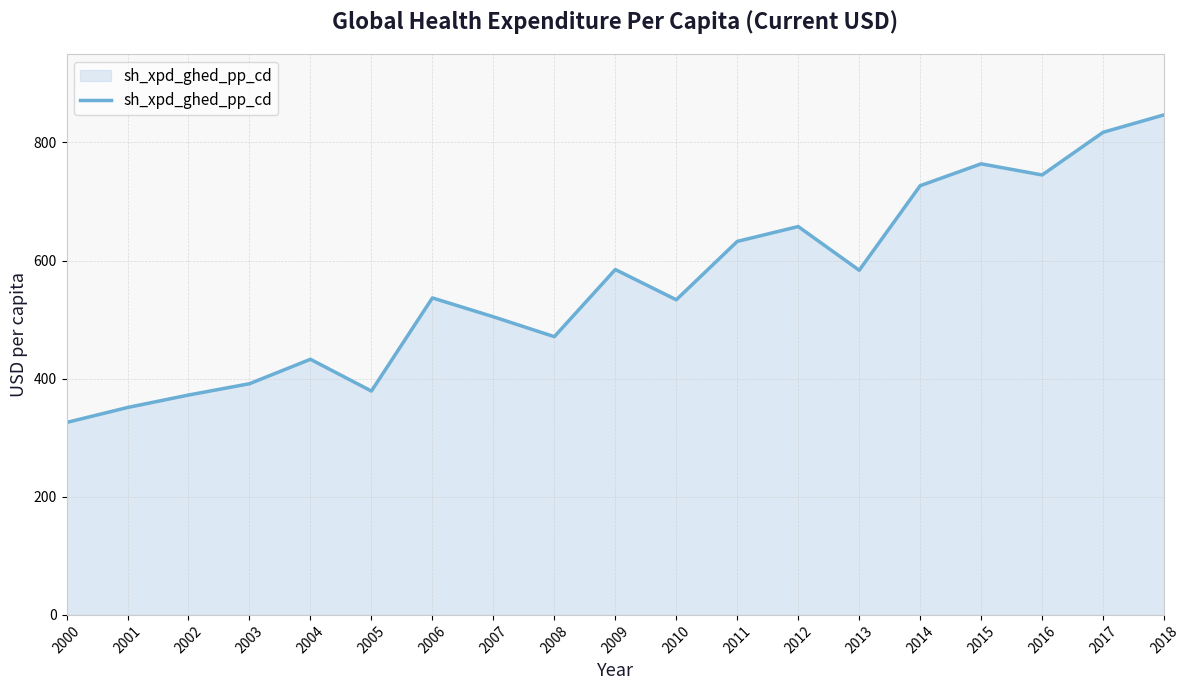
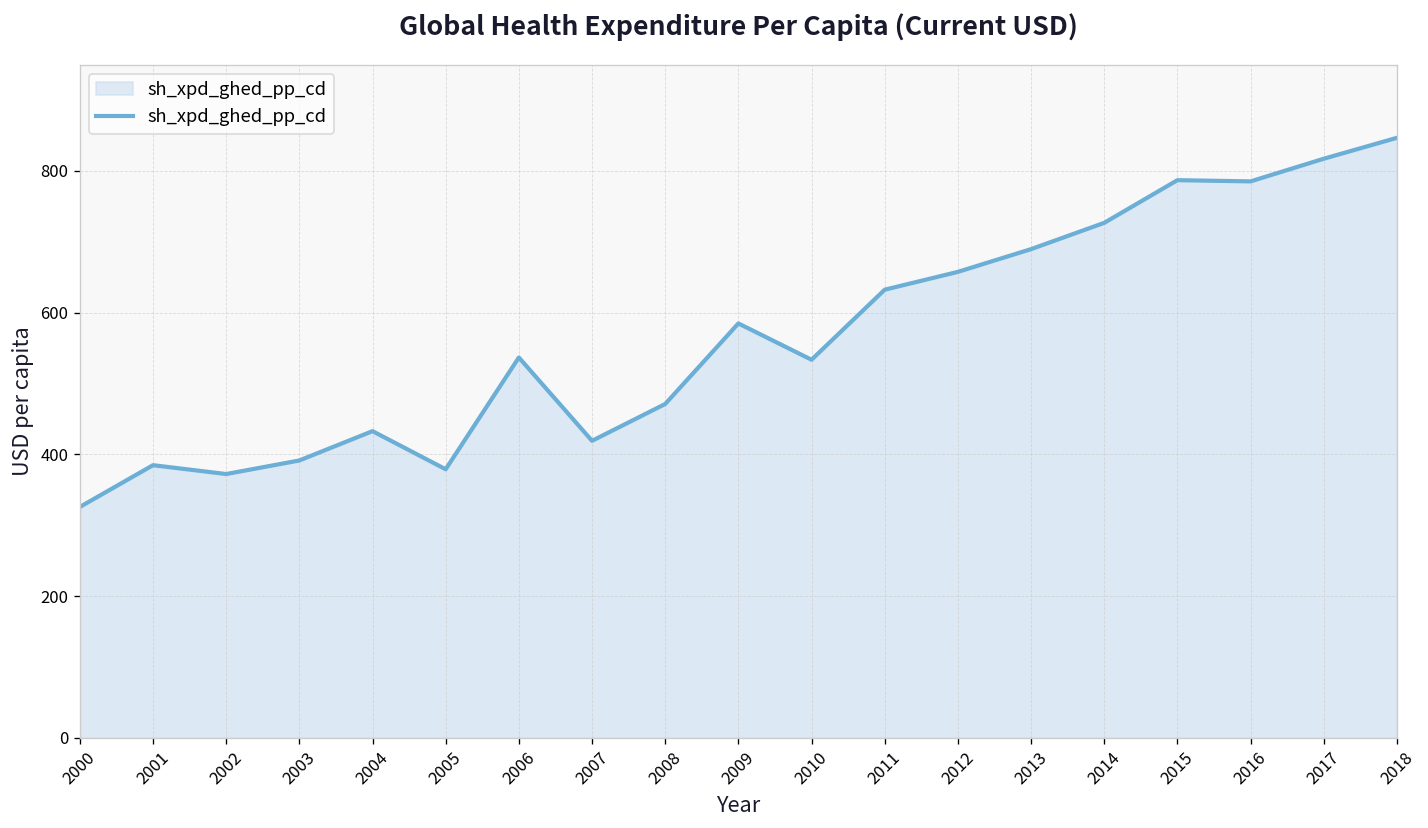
  {
    "2000": 330,
-   "2001": 350,
+   "2001": 380,
    "2002": 370,
    "2003": 390,
    "2004": 430,
    "2005": 380,
    "2006": 540,
-   "2007": 500,
+   "2007": 420,
    "2008": 470,
    "2009": 580,
    "2010": 530,
    "2011": 630,
    "2012": 660,
-   "2013": 580,
+   "2013": 690,
    "2014": 730,
-   "2015": 760,
-   "2016": 740,
+   "2015": 790,
+   "2016": 790,
    "2017": 820,
    "2018": 850
  }
